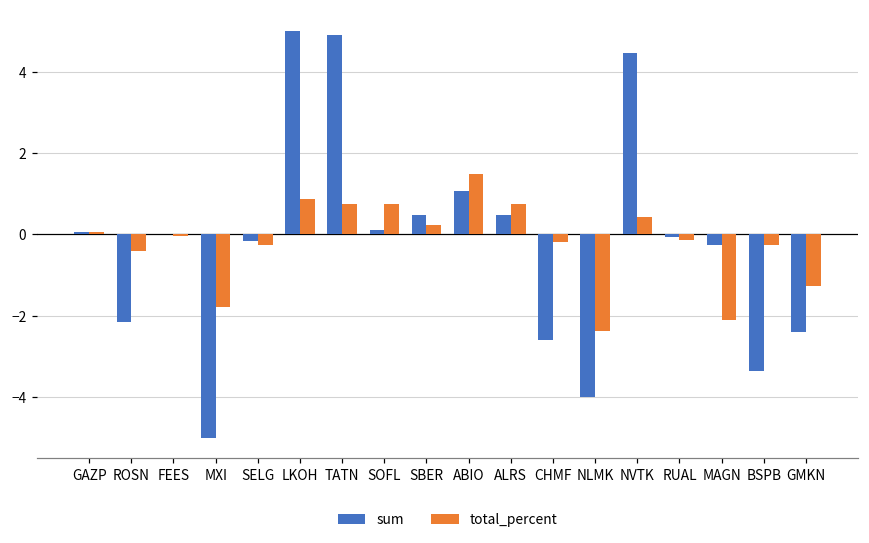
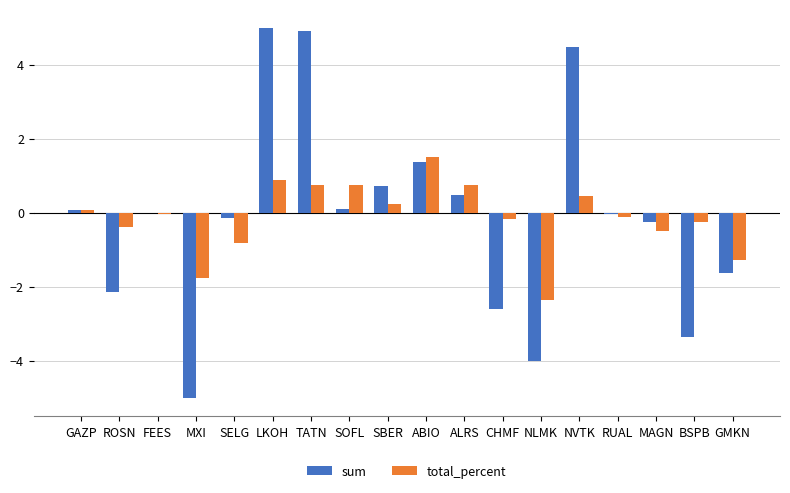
  {
    "sum": {
      "GAZP": 0.1,
      "ROSN": -2.2,
      "MXI": -5.0,
      "SELG": -0.2,
      "LKOH": 5.0,
      "TATN": 4.9,
      "SOFL": 0.1,
-     "SBER": 0.5,
-     "ABIO": 1.1,
+     "SBER": 0.7,
+     "ABIO": 1.4,
      "ALRS": 0.5,
      "CHMF": -2.6,
      "NLMK": -4.0,
      "NVTK": 4.5,
      "MAGN": -0.3,
      "BSPB": -3.4,
-     "GMKN": -2.4
+     "GMKN": -1.6
    },
    "total_percent": {
      "ROSN": -0.4,
      "MXI": -1.8,
-     "SELG": -0.3,
+     "SELG": -0.8,
      "LKOH": 0.9,
      "TATN": 0.7,
      "SOFL": 0.7,
      "SBER": 0.2,
      "ABIO": 1.5,
      "ALRS": 0.8,
      "CHMF": -0.2,
      "NLMK": -2.4,
      "NVTK": 0.4,
      "RUAL": -0.1,
-     "MAGN": -2.1,
+     "MAGN": -0.5,
      "BSPB": -0.3,
      "GMKN": -1.3
    }
  }
